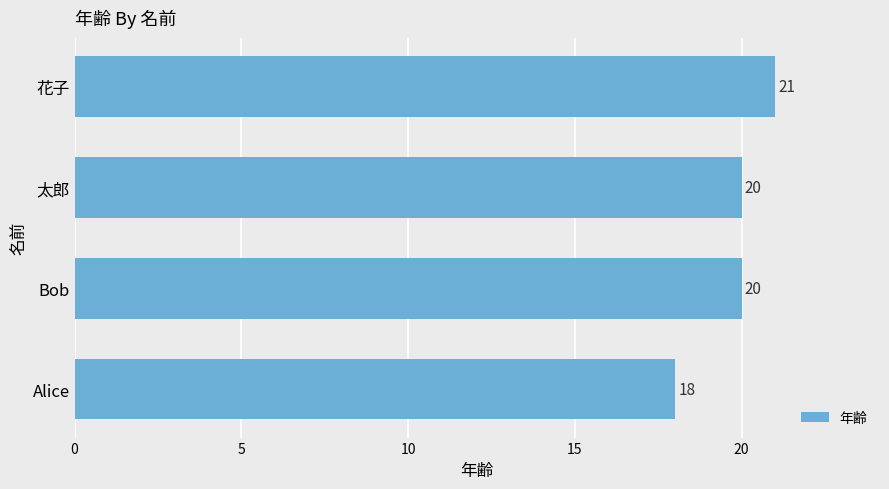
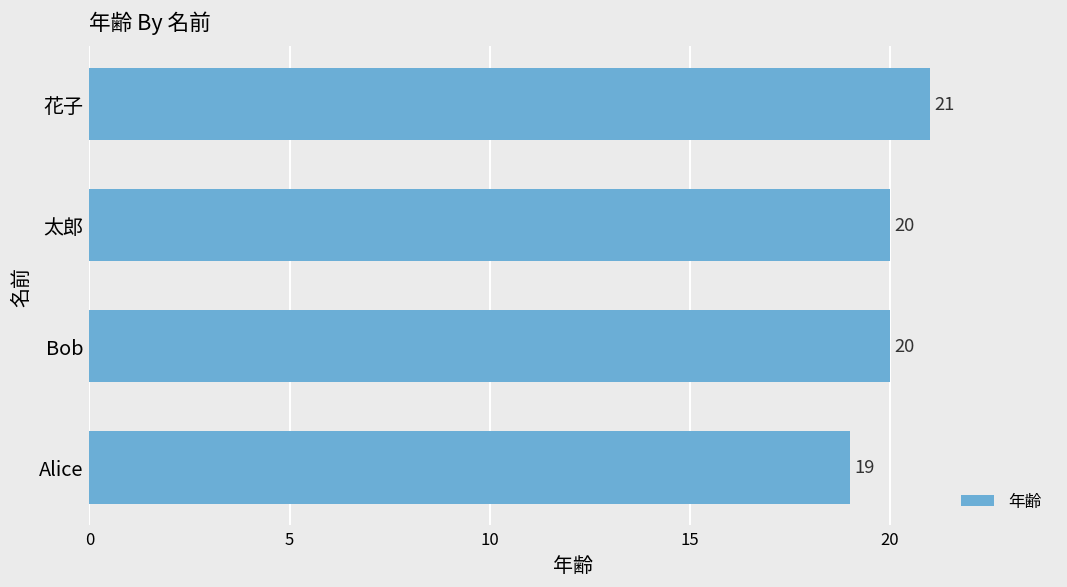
  {
    "花子": 21,
    "太郎": 20,
    "Bob": 20,
-   "Alice": 18
+   "Alice": 19
  }
